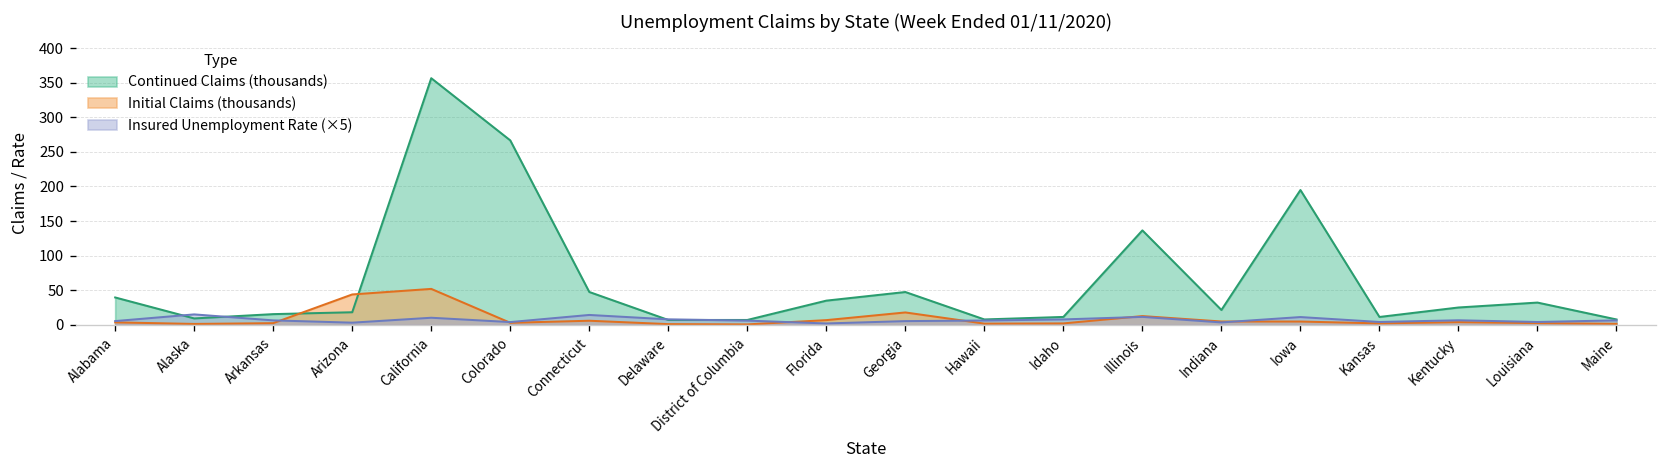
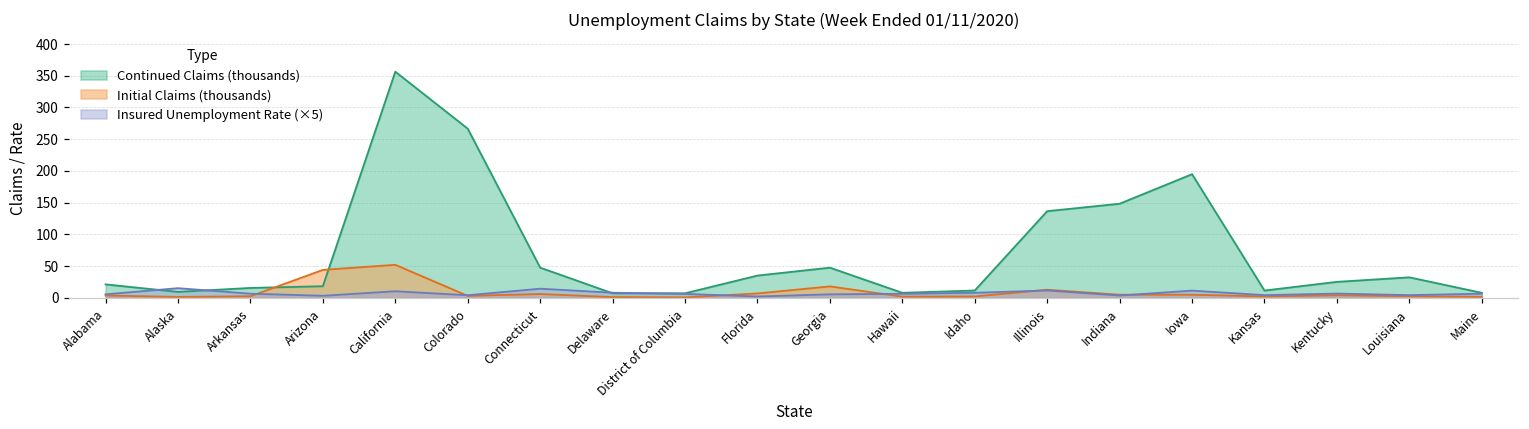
  {
    "Continued Claims (thousands)": {
-     "Alabama": 40,
+     "Alabama": 20,
      "Alaska": 10,
      "Arkansas": 20,
      "Arizona": 20,
      "California": 360,
      "Colorado": 270,
      "Connecticut": 50,
      "Florida": 40,
      "Georgia": 50,
      "Illinois": 140,
-     "Indiana": 20,
+     "Indiana": 150,
      "Iowa": 190,
      "Kansas": 10,
      "Kentucky": 30,
      "Louisiana": 30
    },
    "Initial Claims (thousands)": {
      "Alaska": 0,
      "Arizona": 40,
      "California": 50,
      "Connecticut": 10,
      "Delaware": 0,
      "District of Columbia": 0,
      "Florida": 10,
      "Georgia": 20,
      "Hawaii": 0,
      "Idaho": 0,
      "Iowa": 0,
      "Maine": 0
    },
    "Insured Unemployment Rate (×5)": {
      "Alaska": 20,
      "Arizona": 0,
      "California": 10,
      "Connecticut": 10,
      "Florida": 0,
      "Georgia": 10,
      "Iowa": 10
    }
  }
